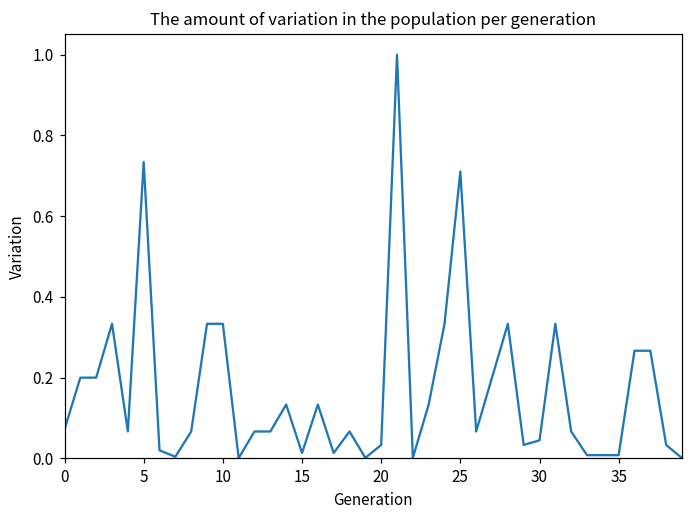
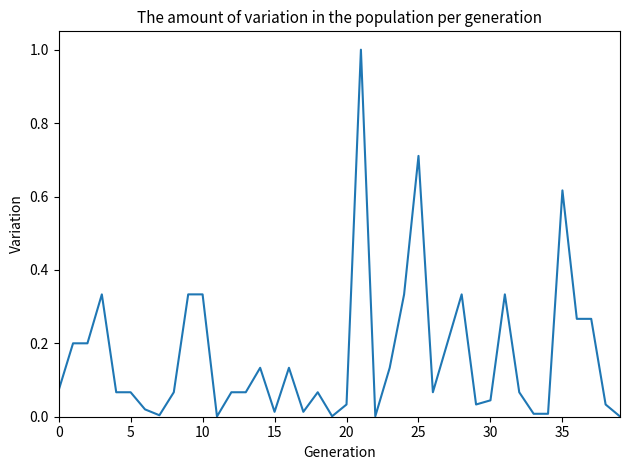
  {
    "0": 0.07,
-   "5": 0.73,
+   "5": 0.07,
    "10": 0.33,
    "15": 0.01,
    "20": 0.03,
    "25": 0.71,
    "30": 0.04,
-   "35": 0.01
+   "35": 0.62
  }
